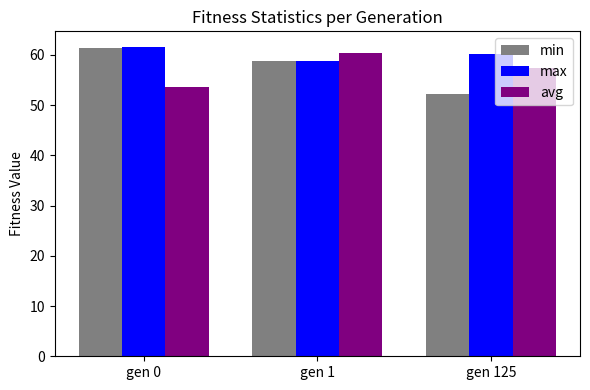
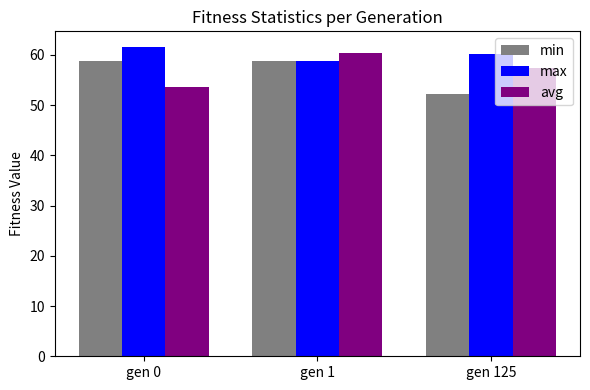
  {
    "min": {
-     "gen 0": 61,
+     "gen 0": 59,
      "gen 1": 59,
      "gen 125": 52
    },
    "max": {
      "gen 0": 62,
      "gen 1": 59,
      "gen 125": 60
    },
    "avg": {
      "gen 0": 54,
      "gen 1": 60
    }
  }
